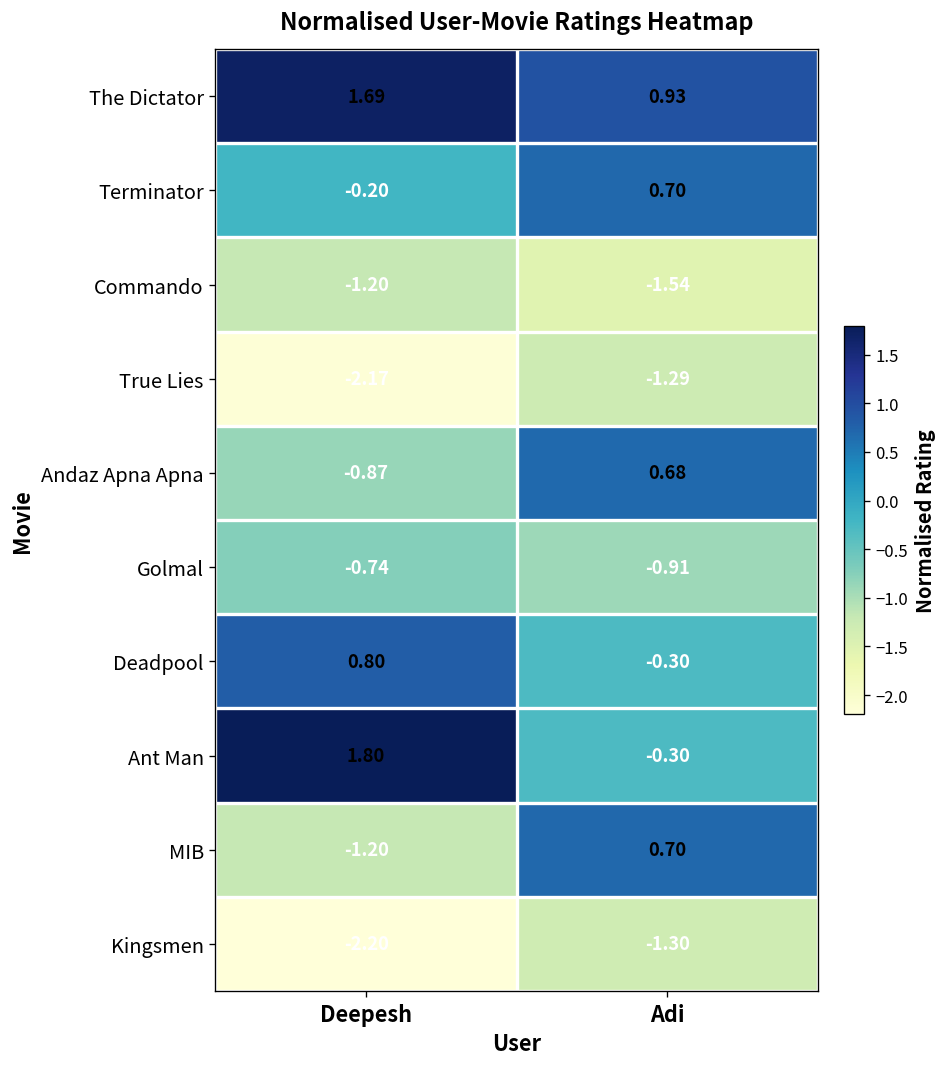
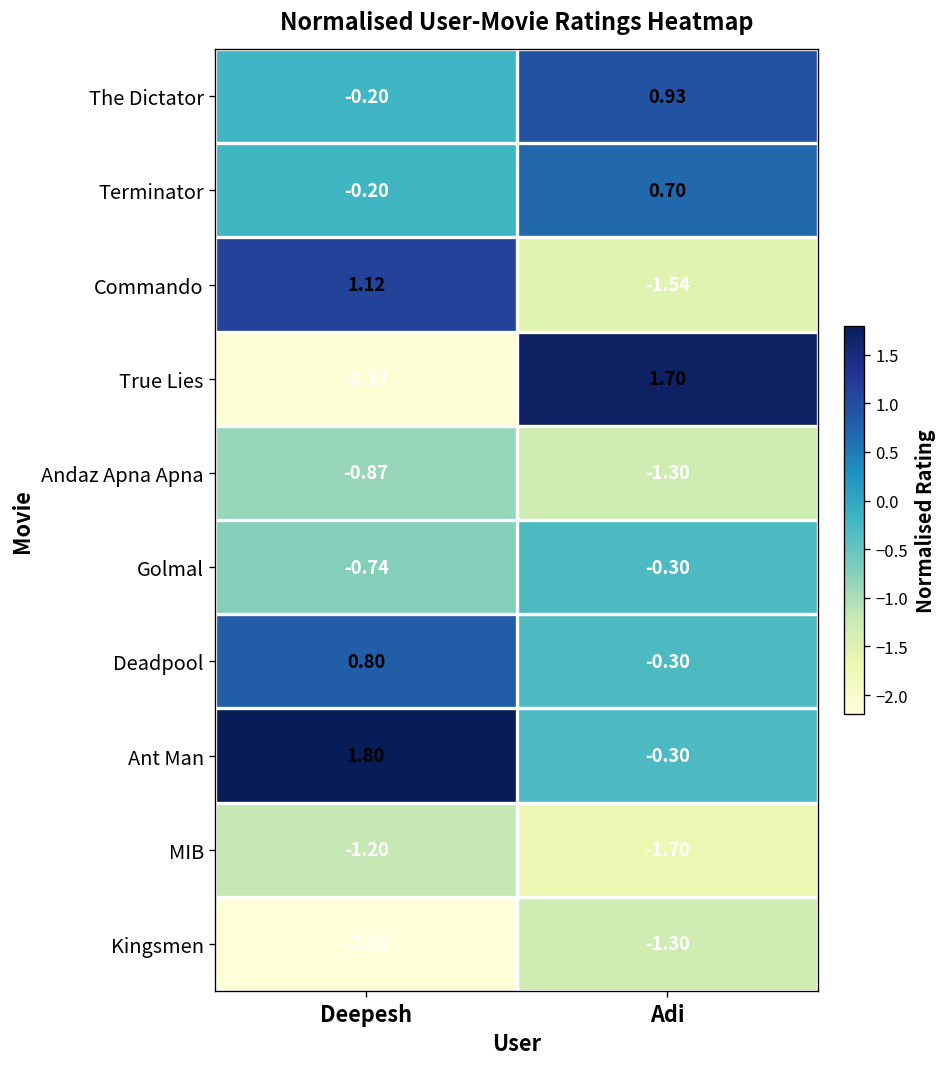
  {
    "The Dictator": {
-     "Deepesh": 1.69,
+     "Deepesh": -0.20,
      "Adi": 0.93
    },
    "Terminator": {
      "Deepesh": -0.20,
      "Adi": 0.70
    },
    "Commando": {
-     "Deepesh": -1.20,
+     "Deepesh": 1.12,
      "Adi": -1.54
    },
    "True Lies": {
-     "Adi": -1.29
+     "Adi": 1.70
    },
    "Andaz Apna Apna": {
      "Deepesh": -0.87,
-     "Adi": 0.68
+     "Adi": -1.30
    },
    "Golmal": {
      "Deepesh": -0.74,
-     "Adi": -0.91
+     "Adi": -0.30
    },
    "Deadpool": {
      "Deepesh": 0.80,
      "Adi": -0.30
    },
    "Ant Man": {
      "Deepesh": 1.80,
      "Adi": -0.30
    },
    "MIB": {
      "Deepesh": -1.20,
-     "Adi": 0.70
+     "Adi": -1.70
    },
    "Kingsmen": {
      "Adi": -1.30
    }
  }
